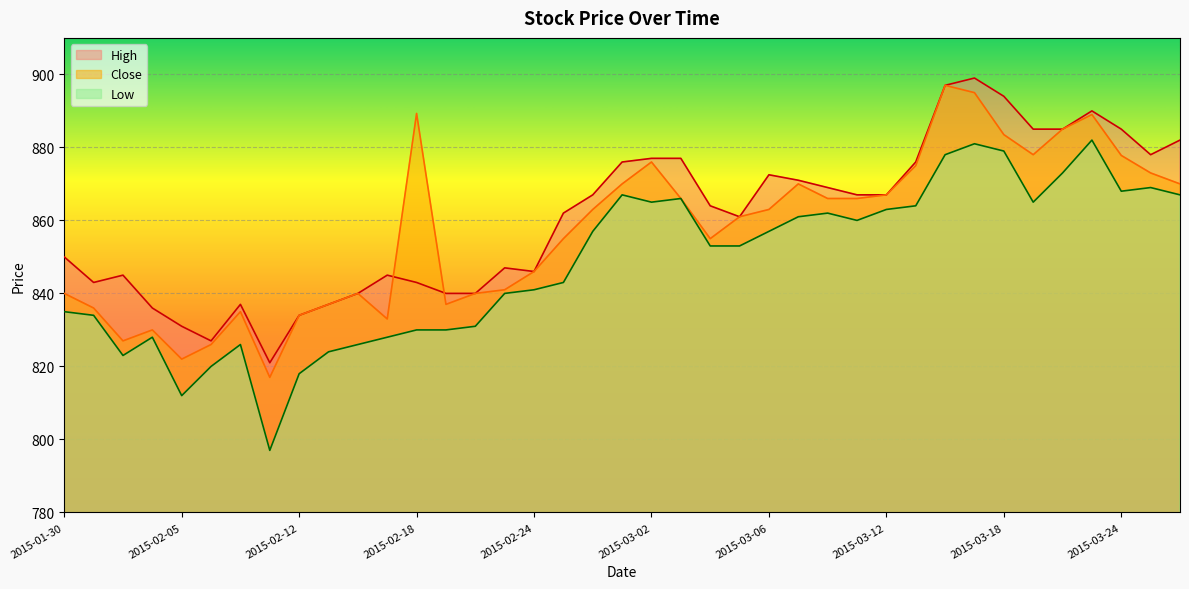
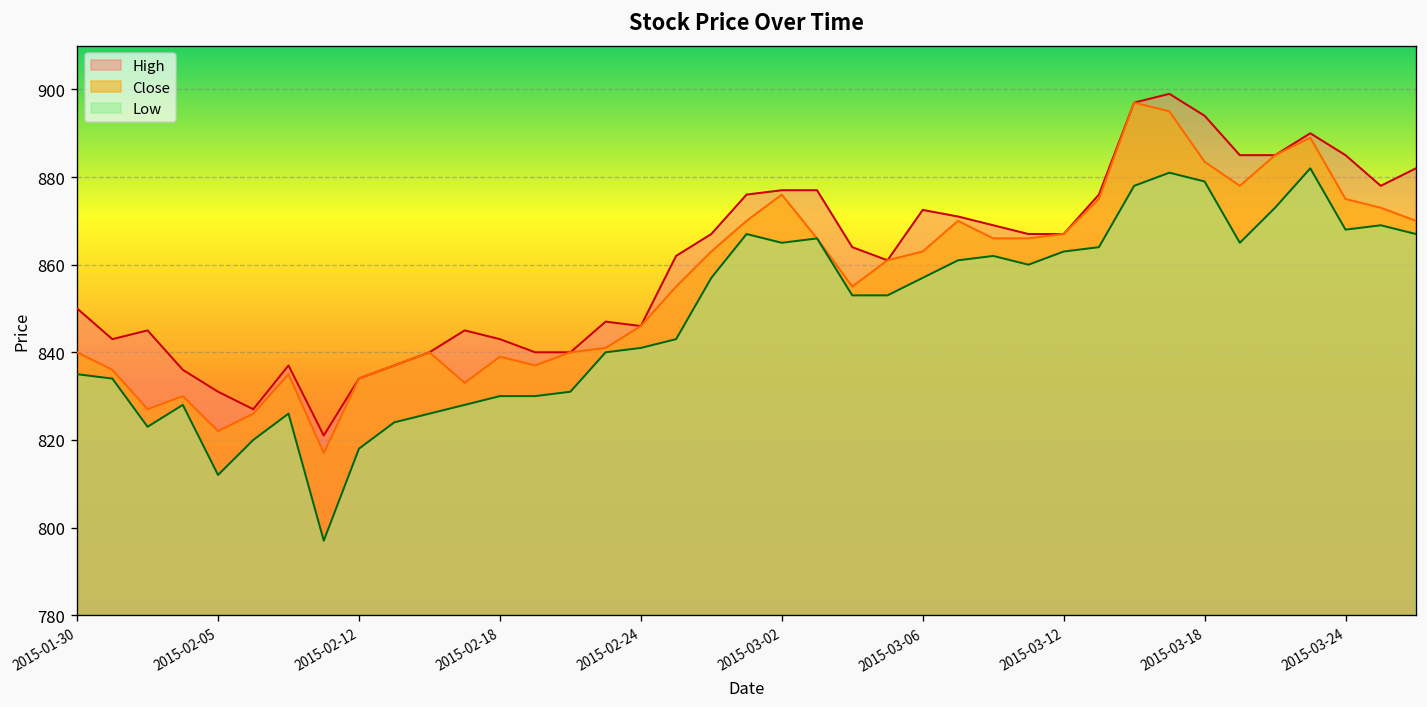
  {
    "High": {
      "2015-01-30": 850,
      "2015-02-05": 831,
      "2015-02-18": 843,
      "2015-03-02": 877,
      "2015-03-06": 873,
      "2015-03-18": 894,
      "2015-03-24": 885
    },
    "Close": {
      "2015-01-30": 840,
      "2015-02-05": 822,
-     "2015-02-18": 889,
+     "2015-02-18": 839,
      "2015-03-02": 876,
      "2015-03-06": 863,
      "2015-03-18": 884,
-     "2015-03-24": 878
+     "2015-03-24": 875
    },
    "Low": {
      "2015-01-30": 835,
      "2015-02-05": 812,
      "2015-02-12": 818,
      "2015-02-18": 830,
      "2015-02-24": 841,
      "2015-03-02": 865,
      "2015-03-06": 857,
      "2015-03-12": 863,
      "2015-03-18": 879,
      "2015-03-24": 868
    }
  }
